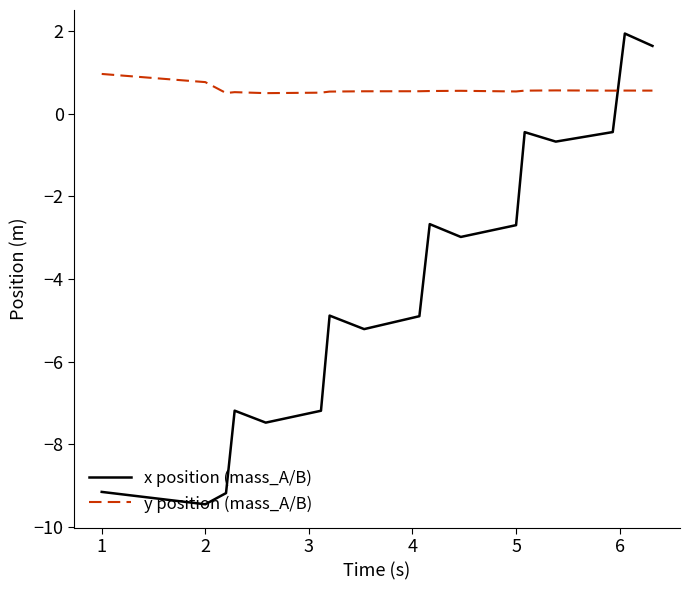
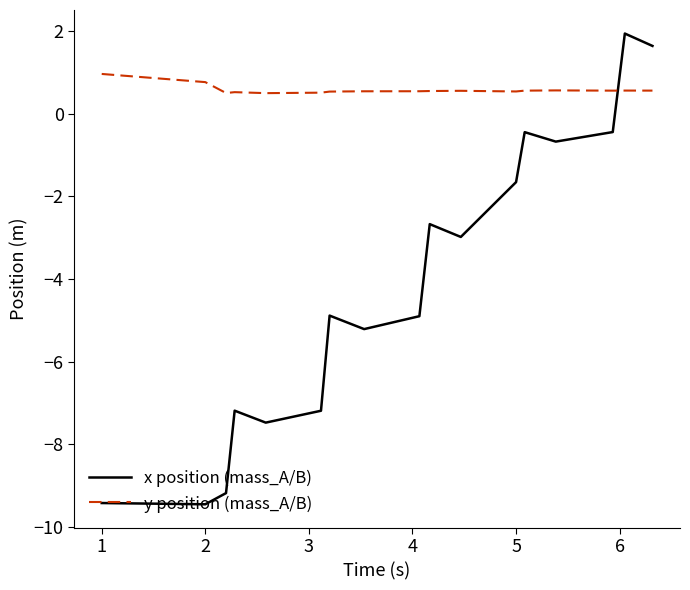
  {
    "x position (mass_A/B)": {
-     "1": -9.2,
+     "1": -9.4,
      "2": -9.5,
-     "5": -2.7
+     "5": -1.7
    },
    "y position (mass_A/B)": {
      "1": 1.0,
      "2": 0.8,
      "5": 0.5
    }
  }
